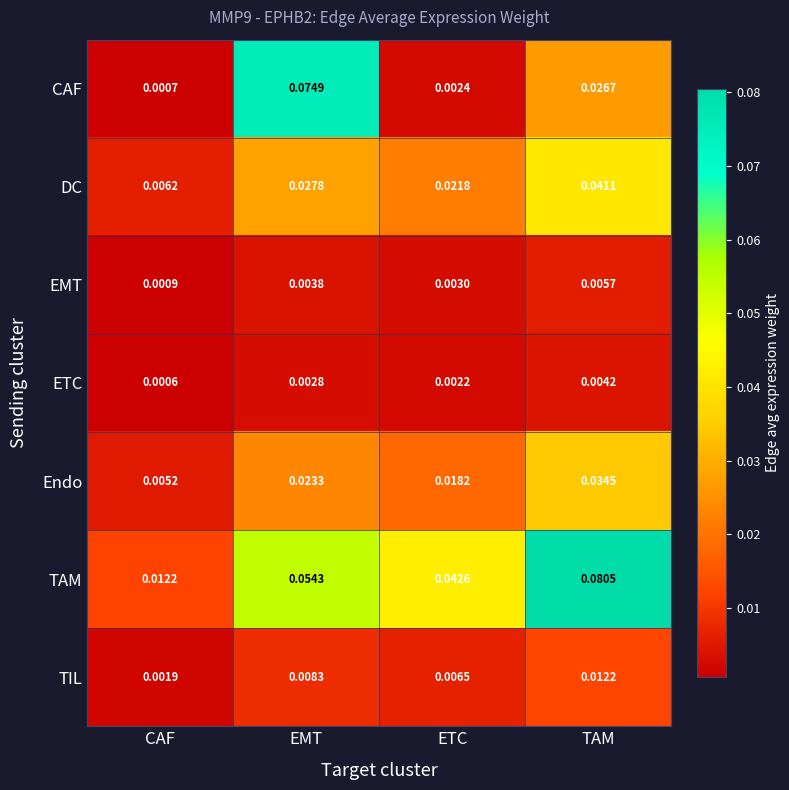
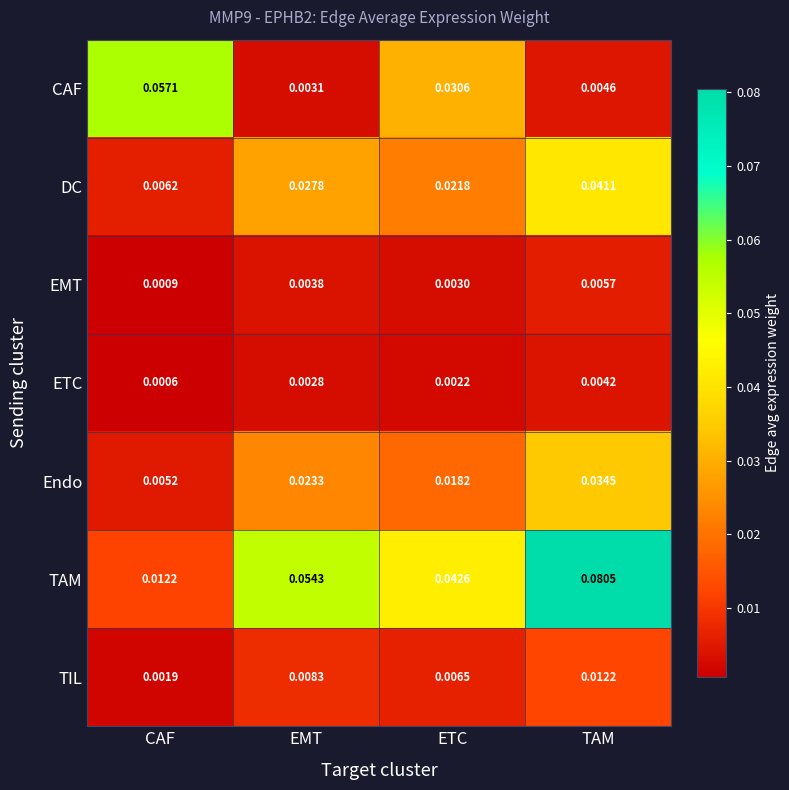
  {
    "CAF": {
-     "CAF": 0.0007,
-     "EMT": 0.0749,
-     "ETC": 0.0024,
-     "TAM": 0.0267
+     "CAF": 0.0571,
+     "EMT": 0.0031,
+     "ETC": 0.0306,
+     "TAM": 0.0046
    },
    "DC": {
      "CAF": 0.0062,
      "EMT": 0.0278,
      "ETC": 0.0218,
      "TAM": 0.0411
    },
    "EMT": {
      "CAF": 0.0009,
      "EMT": 0.0038,
      "ETC": 0.0030,
      "TAM": 0.0057
    },
    "ETC": {
      "CAF": 0.0006,
      "EMT": 0.0028,
      "ETC": 0.0022,
      "TAM": 0.0042
    },
    "Endo": {
      "CAF": 0.0052,
      "EMT": 0.0233,
      "ETC": 0.0182,
      "TAM": 0.0345
    },
    "TAM": {
      "CAF": 0.0122,
      "EMT": 0.0543,
      "ETC": 0.0426,
      "TAM": 0.0805
    },
    "TIL": {
      "CAF": 0.0019,
      "EMT": 0.0083,
      "ETC": 0.0065,
      "TAM": 0.0122
    }
  }
